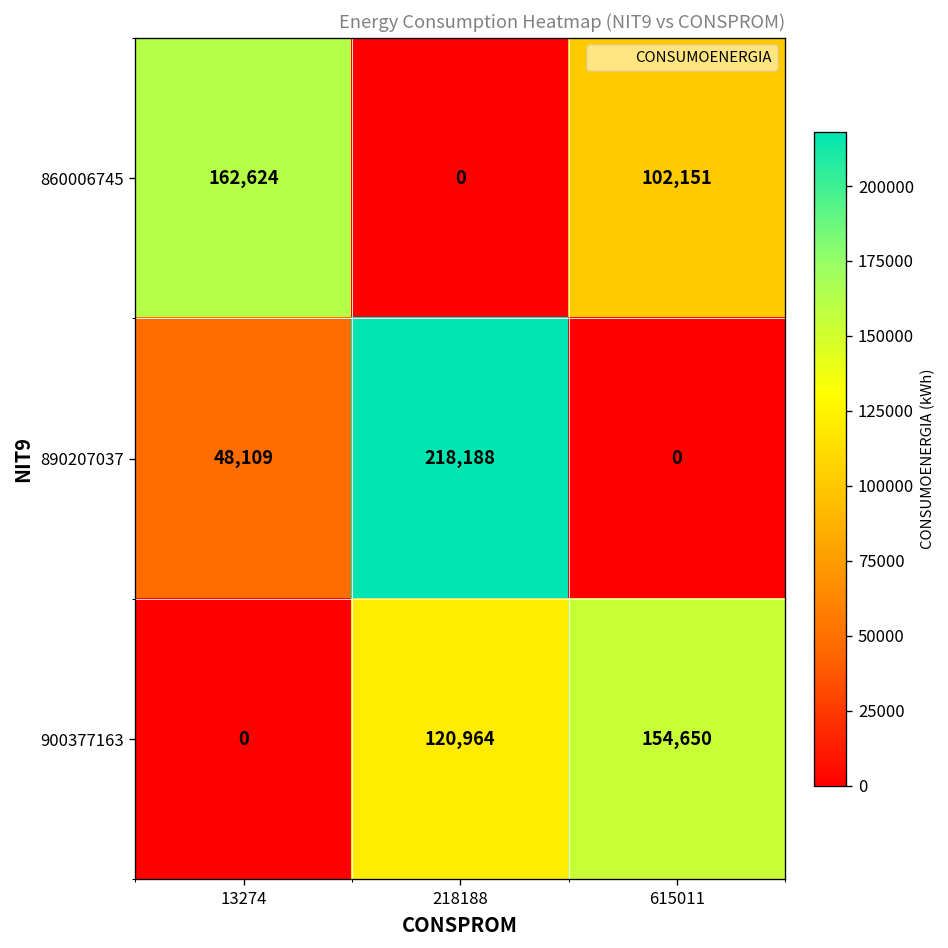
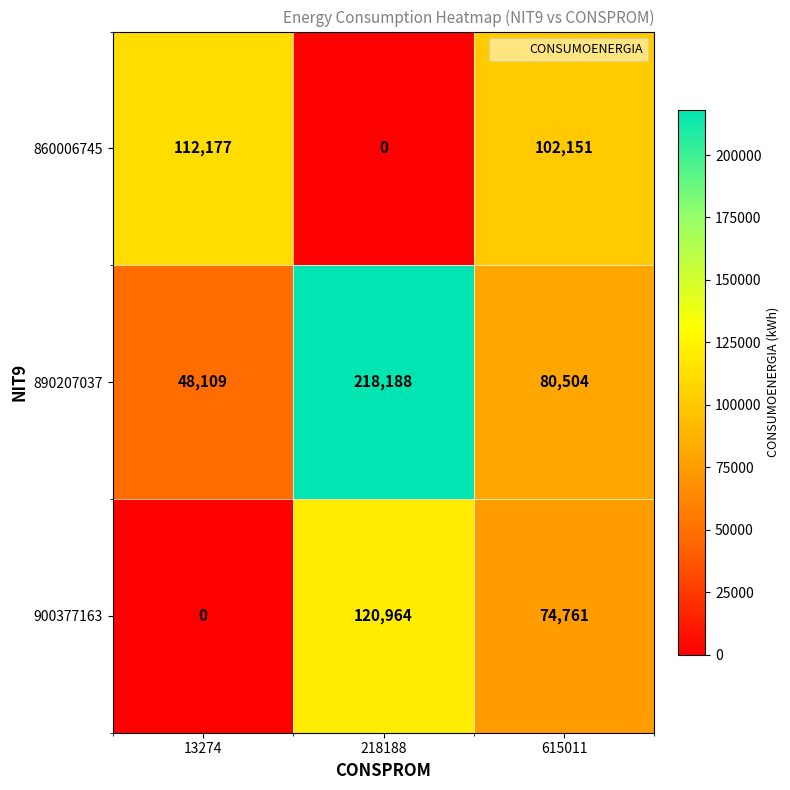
  {
    "860006745": {
-     "13274": "162,624",
+     "13274": "112,177",
      "218188": "0",
      "615011": "102,151"
    },
    "890207037": {
      "13274": "48,109",
      "218188": "218,188",
-     "615011": "0"
+     "615011": "80,504"
    },
    "900377163": {
      "13274": "0",
      "218188": "120,964",
-     "615011": "154,650"
+     "615011": "74,761"
    }
  }
